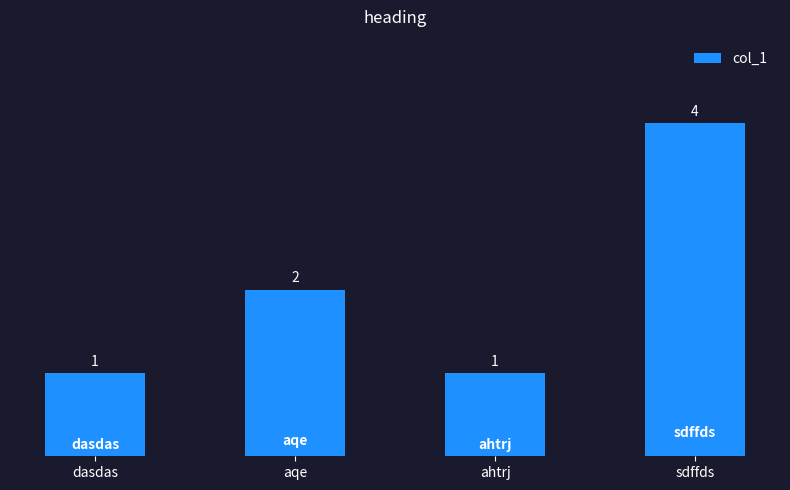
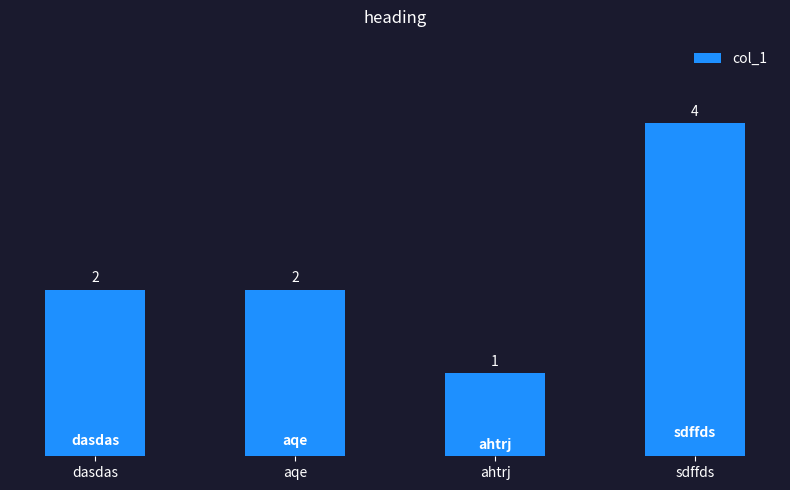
  {
-   "dasdas": 1,
+   "dasdas": 2,
    "aqe": 2,
    "ahtrj": 1,
    "sdffds": 4
  }
